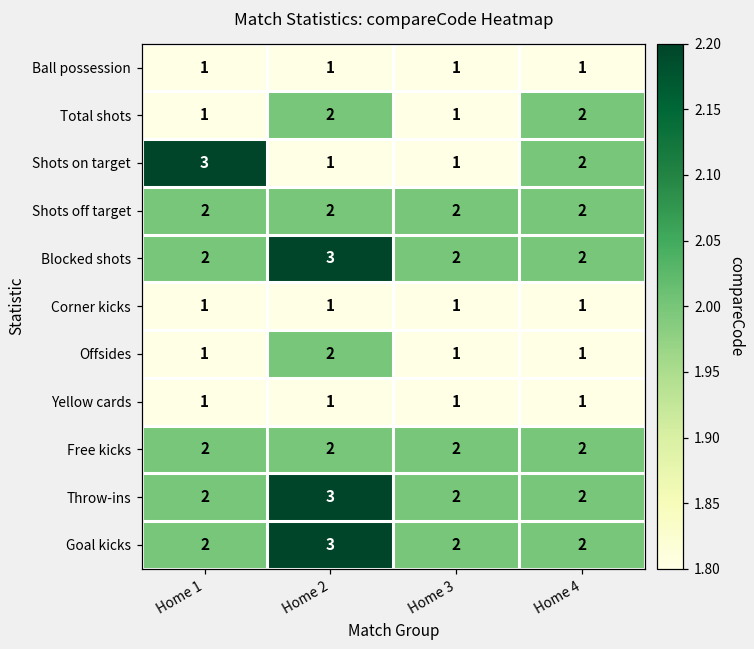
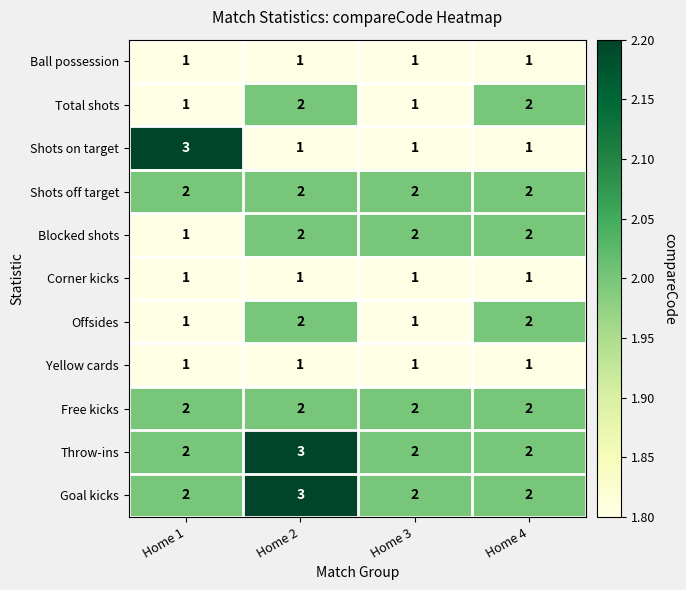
  {
    "Ball possession": {
      "Home 1": 1,
      "Home 2": 1,
      "Home 3": 1,
      "Home 4": 1
    },
    "Total shots": {
      "Home 1": 1,
      "Home 2": 2,
      "Home 3": 1,
      "Home 4": 2
    },
    "Shots on target": {
      "Home 1": 3,
      "Home 2": 1,
      "Home 3": 1,
-     "Home 4": 2
+     "Home 4": 1
    },
    "Shots off target": {
      "Home 1": 2,
      "Home 2": 2,
      "Home 3": 2,
      "Home 4": 2
    },
    "Blocked shots": {
-     "Home 1": 2,
-     "Home 2": 3,
+     "Home 1": 1,
+     "Home 2": 2,
      "Home 3": 2,
      "Home 4": 2
    },
    "Corner kicks": {
      "Home 1": 1,
      "Home 2": 1,
      "Home 3": 1,
      "Home 4": 1
    },
    "Offsides": {
      "Home 1": 1,
      "Home 2": 2,
      "Home 3": 1,
-     "Home 4": 1
+     "Home 4": 2
    },
    "Yellow cards": {
      "Home 1": 1,
      "Home 2": 1,
      "Home 3": 1,
      "Home 4": 1
    },
    "Free kicks": {
      "Home 1": 2,
      "Home 2": 2,
      "Home 3": 2,
      "Home 4": 2
    },
    "Throw-ins": {
      "Home 1": 2,
      "Home 2": 3,
      "Home 3": 2,
      "Home 4": 2
    },
    "Goal kicks": {
      "Home 1": 2,
      "Home 2": 3,
      "Home 3": 2,
      "Home 4": 2
    }
  }
